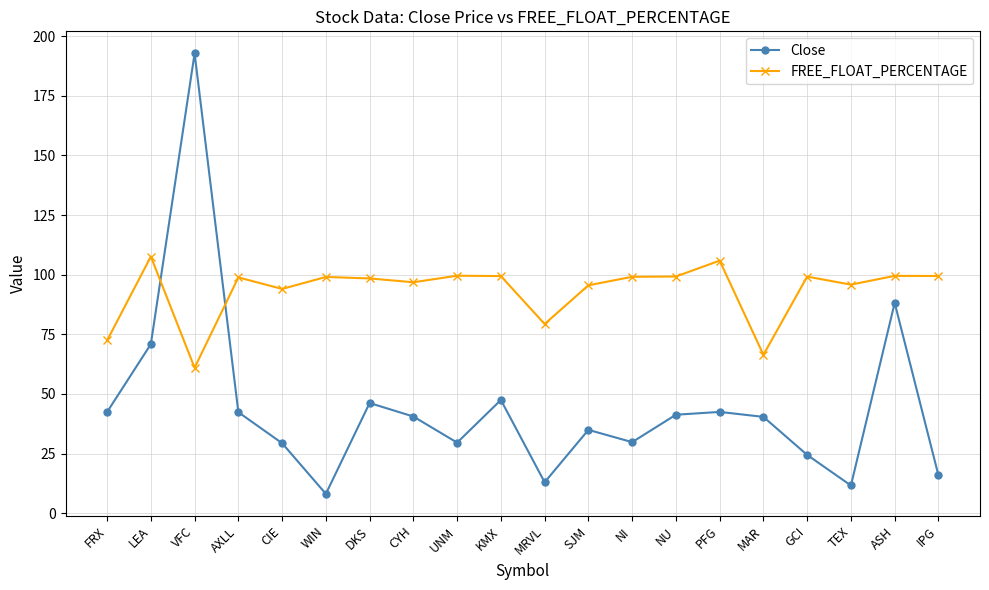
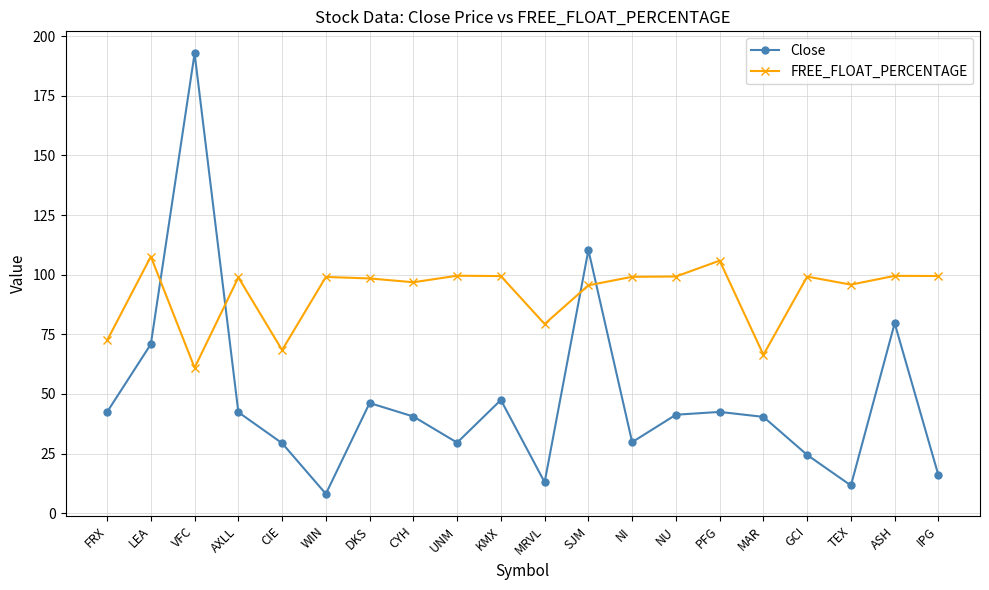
  {
    "Close": {
      "FRX": 42,
      "LEA": 71,
      "VFC": 193,
      "AXLL": 42,
      "CIE": 29,
      "WIN": 8,
      "DKS": 46,
      "CYH": 41,
      "UNM": 30,
      "KMX": 47,
      "MRVL": 13,
-     "SJM": 35,
+     "SJM": 110,
      "NI": 30,
      "NU": 41,
      "PFG": 42,
      "MAR": 40,
      "GCI": 24,
      "TEX": 12,
-     "ASH": 88,
+     "ASH": 80,
      "IPG": 16
    },
    "FREE_FLOAT_PERCENTAGE": {
      "FRX": 72,
      "LEA": 108,
      "VFC": 61,
      "AXLL": 99,
-     "CIE": 94,
+     "CIE": 68,
      "WIN": 99,
      "DKS": 98,
      "CYH": 97,
      "UNM": 100,
      "KMX": 99,
      "MRVL": 79,
      "SJM": 96,
      "NI": 99,
      "NU": 99,
      "PFG": 106,
      "MAR": 66,
      "GCI": 99,
      "TEX": 96,
      "ASH": 100,
      "IPG": 99
    }
  }
